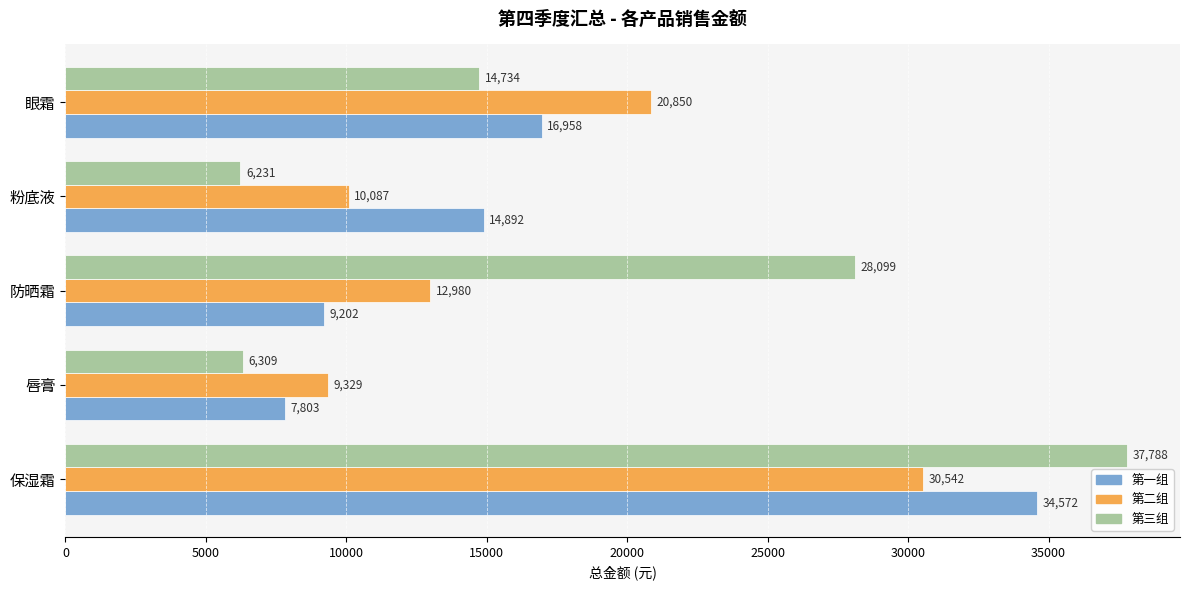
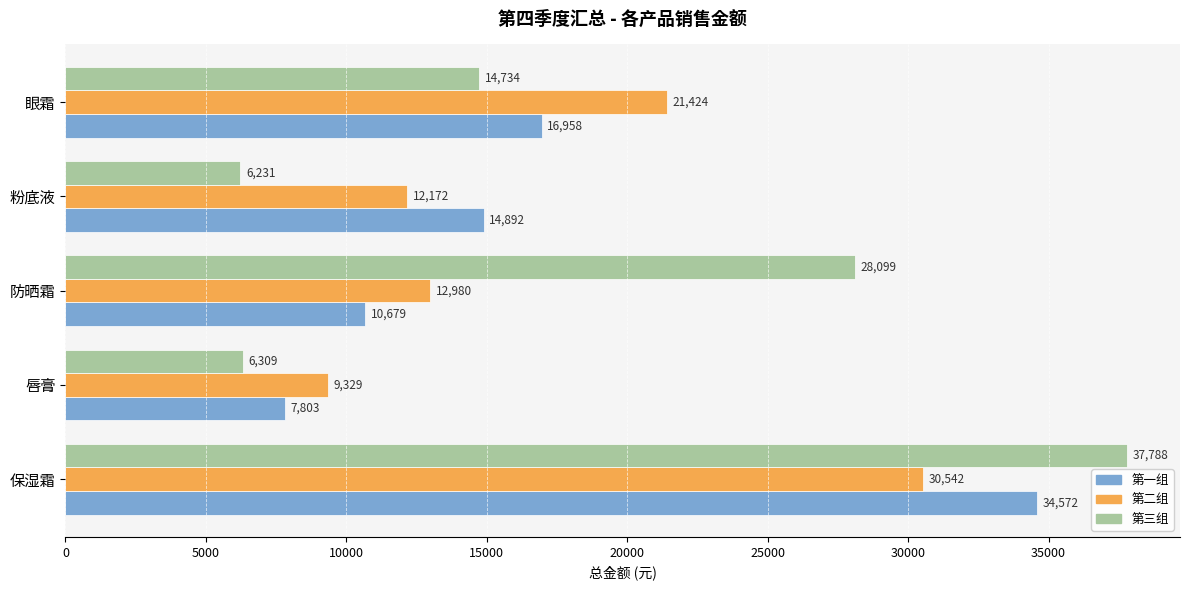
  {
    "第一组": {
      "眼霜": "16,958",
      "粉底液": "14,892",
-     "防晒霜": "9,202",
+     "防晒霜": "10,679",
      "唇膏": "7,803",
      "保湿霜": "34,572"
    },
    "第二组": {
-     "眼霜": "20,850",
-     "粉底液": "10,087",
+     "眼霜": "21,424",
+     "粉底液": "12,172",
      "防晒霜": "12,980",
      "唇膏": "9,329",
      "保湿霜": "30,542"
    },
    "第三组": {
      "眼霜": "14,734",
      "粉底液": "6,231",
      "防晒霜": "28,099",
      "唇膏": "6,309",
      "保湿霜": "37,788"
    }
  }
